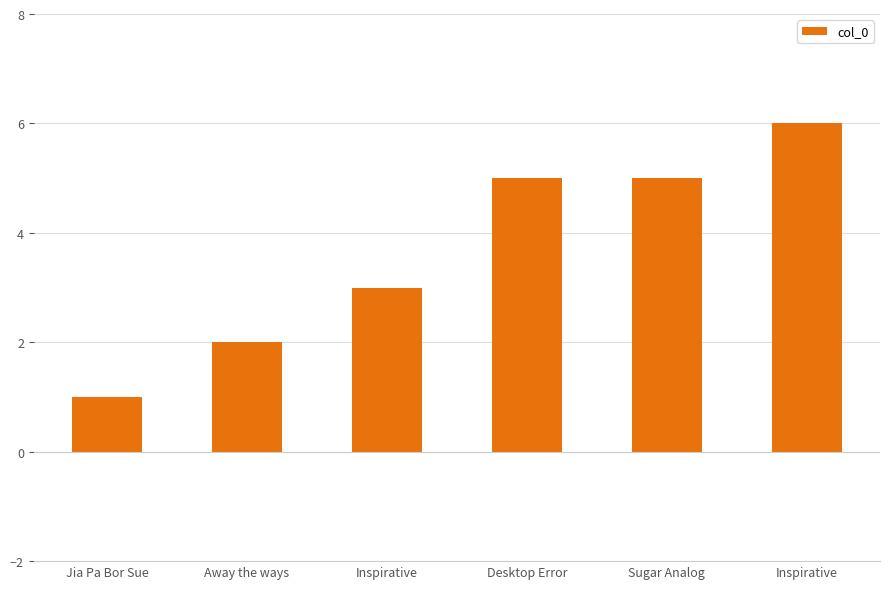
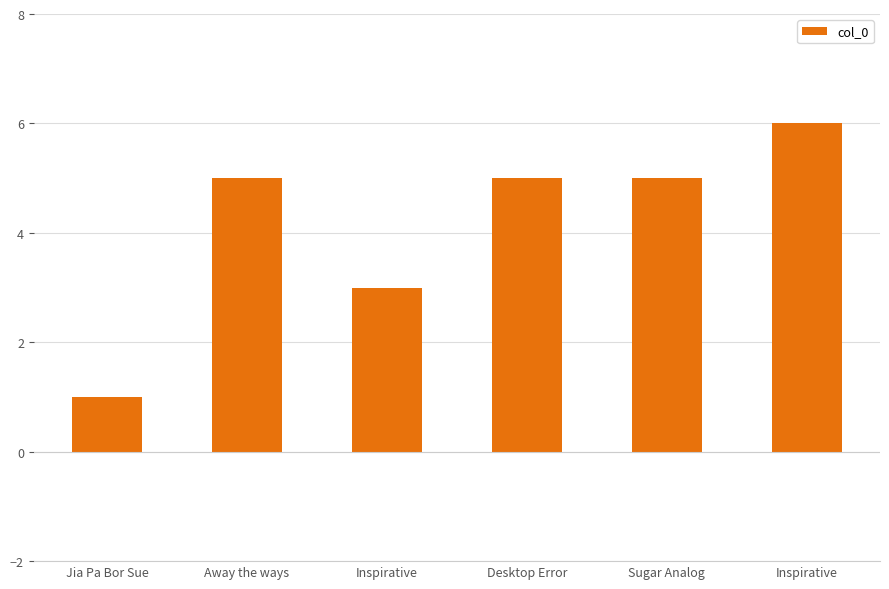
  {
    "Jia Pa Bor Sue": 1,
-   "Away the ways": 2,
+   "Away the ways": 5,
    "Desktop Error": 5,
    "Sugar Analog": 5
  }
